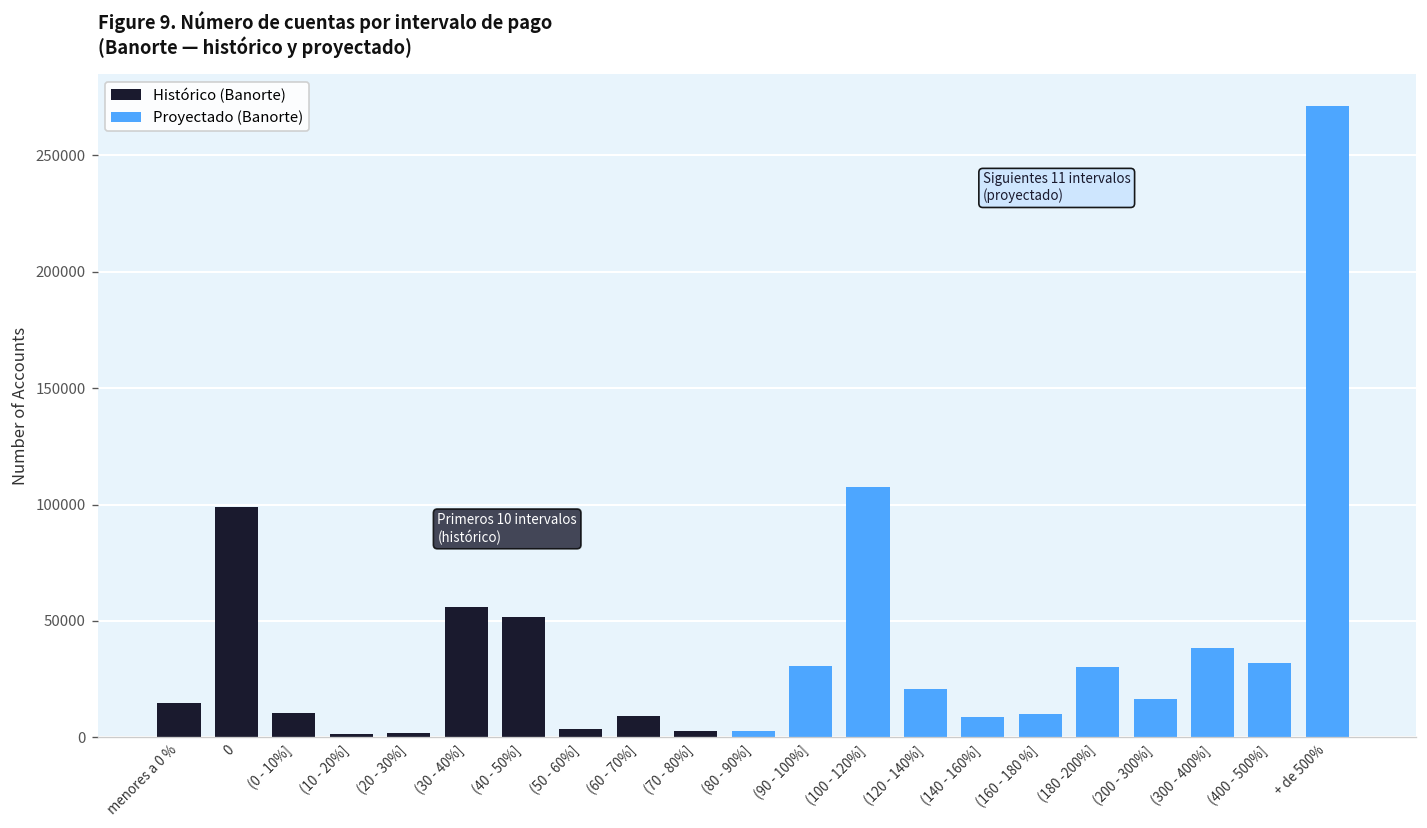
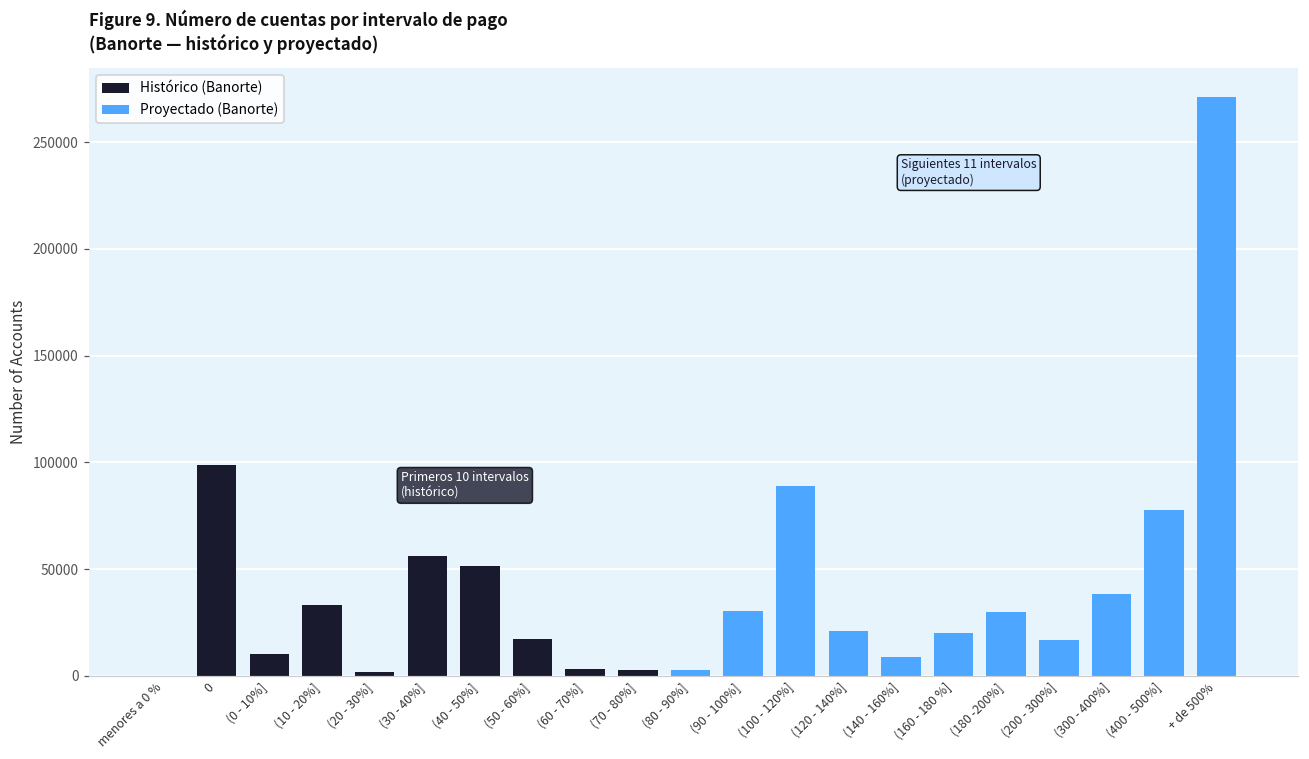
  {
    "Histórico (Banorte)": {
-     "menores a 0 %": 15000,
+     "menores a 0 %": 0,
      "0": 99000,
      "(0 - 10%]": 10000,
-     "(10 - 20%]": 2000,
+     "(10 - 20%]": 33000,
      "(20 - 30%]": 2000,
      "(30 - 40%]": 56000,
      "(40 - 50%]": 52000,
-     "(50 - 60%]": 4000,
-     "(60 - 70%]": 9000,
+     "(50 - 60%]": 17000,
+     "(60 - 70%]": 3000,
      "(70 - 80%]": 3000
    },
    "Proyectado (Banorte)": {
      "(80 - 90%]": 3000,
      "(90 - 100%]": 31000,
-     "(100 - 120%]": 107000,
+     "(100 - 120%]": 89000,
      "(120 - 140%]": 21000,
      "(140 - 160%]": 9000,
-     "(160 - 180 %]": 10000,
+     "(160 - 180 %]": 20000,
      "(180 -200%]": 30000,
      "(200 - 300%]": 17000,
      "(300 - 400%]": 38000,
-     "(400 - 500%]": 32000,
+     "(400 - 500%]": 78000,
      "+ de 500%": 271000
    }
  }
